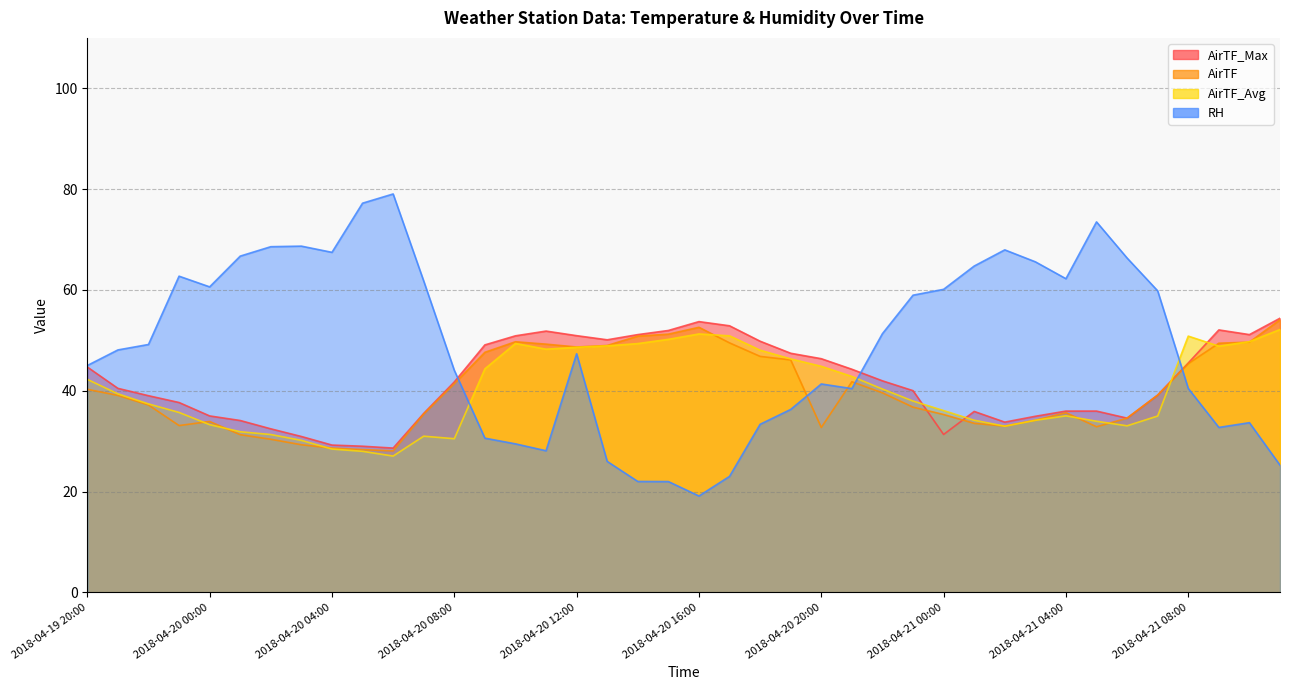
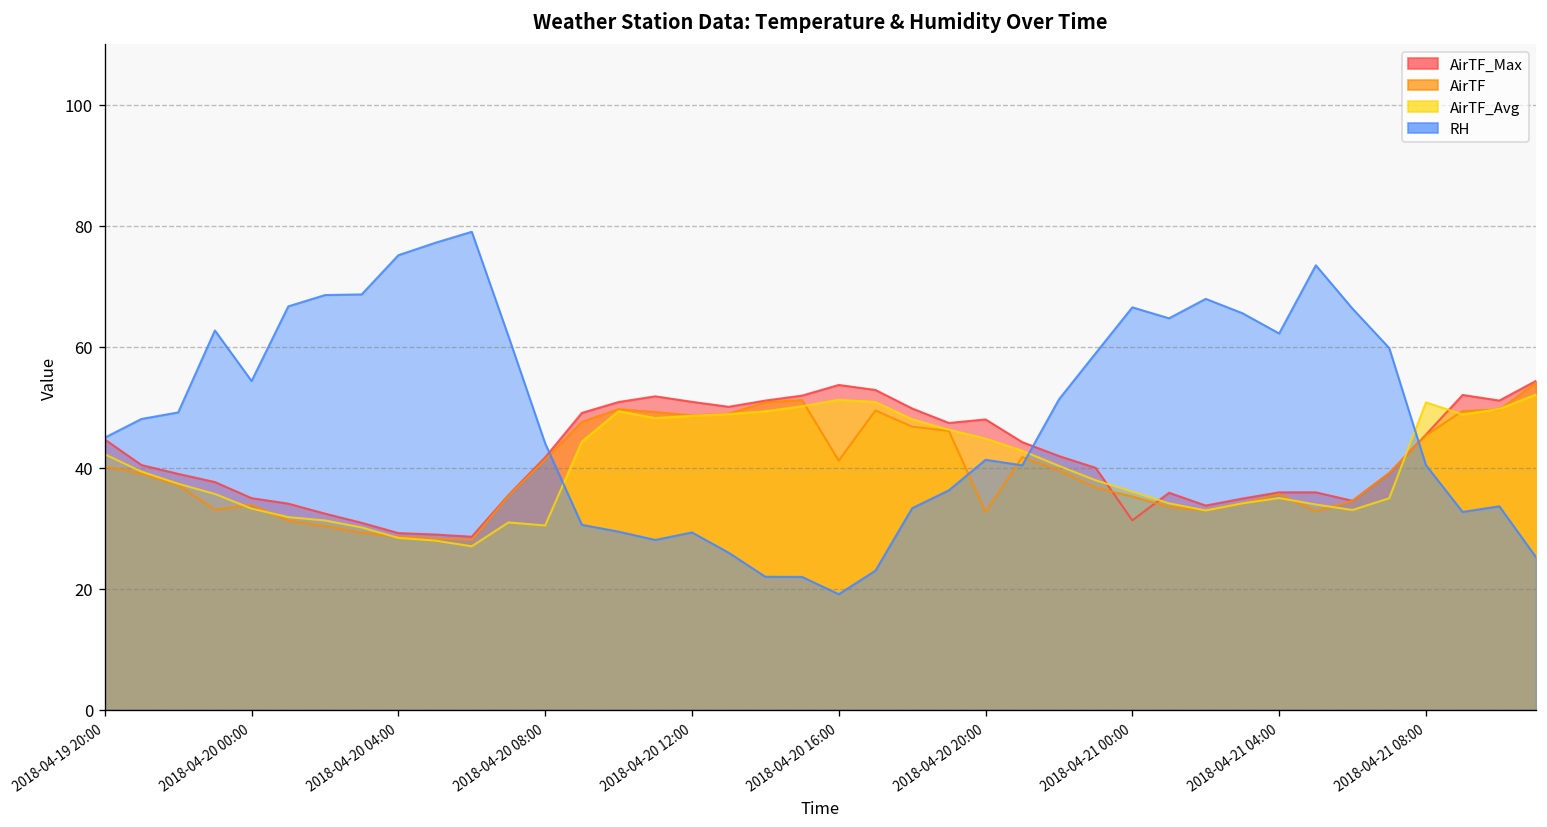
  {
    "AirTF_Max": {
      "2018-04-20 00:00": 35,
      "2018-04-20 04:00": 29,
      "2018-04-20 12:00": 51,
      "2018-04-20 16:00": 54,
-     "2018-04-20 20:00": 46,
+     "2018-04-20 20:00": 48,
      "2018-04-21 00:00": 31
    },
    "AirTF": {
      "2018-04-19 20:00": 40,
      "2018-04-20 00:00": 34,
-     "2018-04-20 16:00": 53,
+     "2018-04-20 16:00": 41,
      "2018-04-20 20:00": 33,
      "2018-04-21 00:00": 35
    },
    "AirTF_Avg": {
      "2018-04-19 20:00": 42,
      "2018-04-20 00:00": 33,
      "2018-04-20 08:00": 30,
      "2018-04-20 16:00": 51,
      "2018-04-20 20:00": 45,
      "2018-04-21 00:00": 36,
      "2018-04-21 04:00": 35,
      "2018-04-21 08:00": 51
    },
    "RH": {
-     "2018-04-20 00:00": 61,
-     "2018-04-20 04:00": 67,
+     "2018-04-20 00:00": 54,
+     "2018-04-20 04:00": 75,
      "2018-04-20 08:00": 44,
-     "2018-04-20 12:00": 47,
+     "2018-04-20 12:00": 29,
      "2018-04-20 16:00": 19,
      "2018-04-20 20:00": 41,
-     "2018-04-21 00:00": 60,
+     "2018-04-21 00:00": 67,
      "2018-04-21 04:00": 62,
      "2018-04-21 08:00": 40
    }
  }
